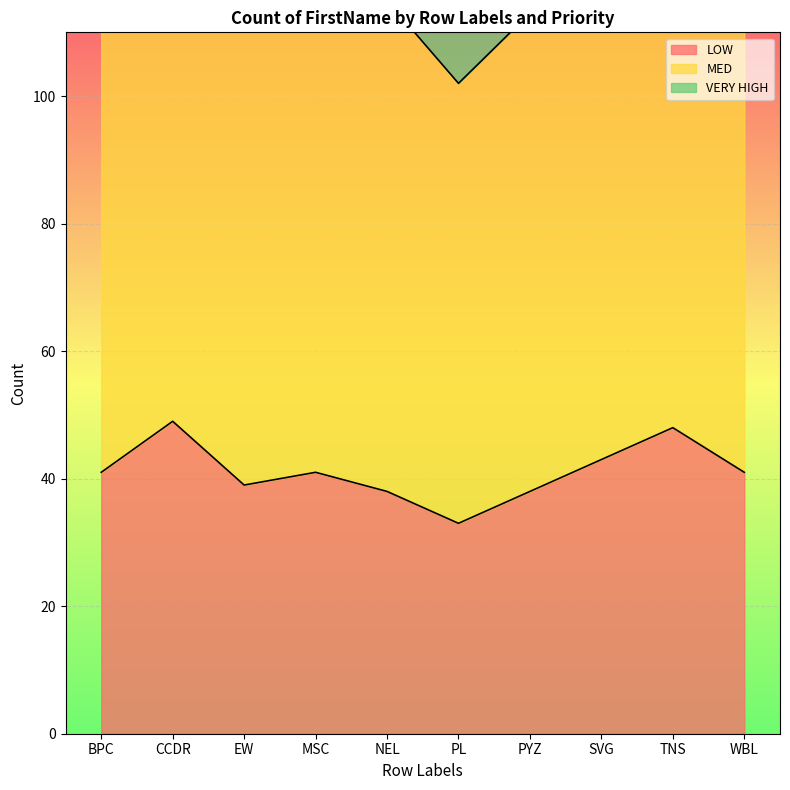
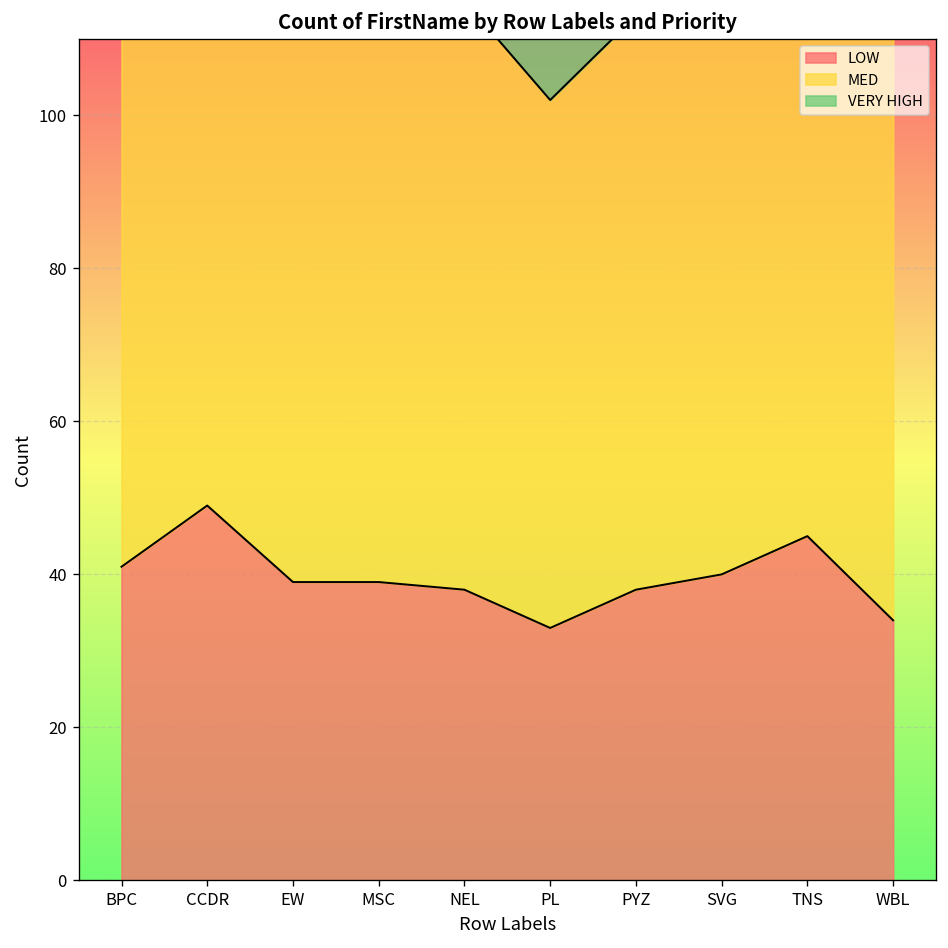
  {
    "LOW": {
      "BPC": 41,
      "CCDR": 49,
      "EW": 39,
-     "MSC": 41,
+     "MSC": 39,
      "NEL": 38,
      "PL": 33,
      "PYZ": 38,
-     "SVG": 43,
-     "TNS": 48,
-     "WBL": 41
+     "SVG": 40,
+     "TNS": 45,
+     "WBL": 34
    },
    "MED": {
      "PL": 69
    }
  }
